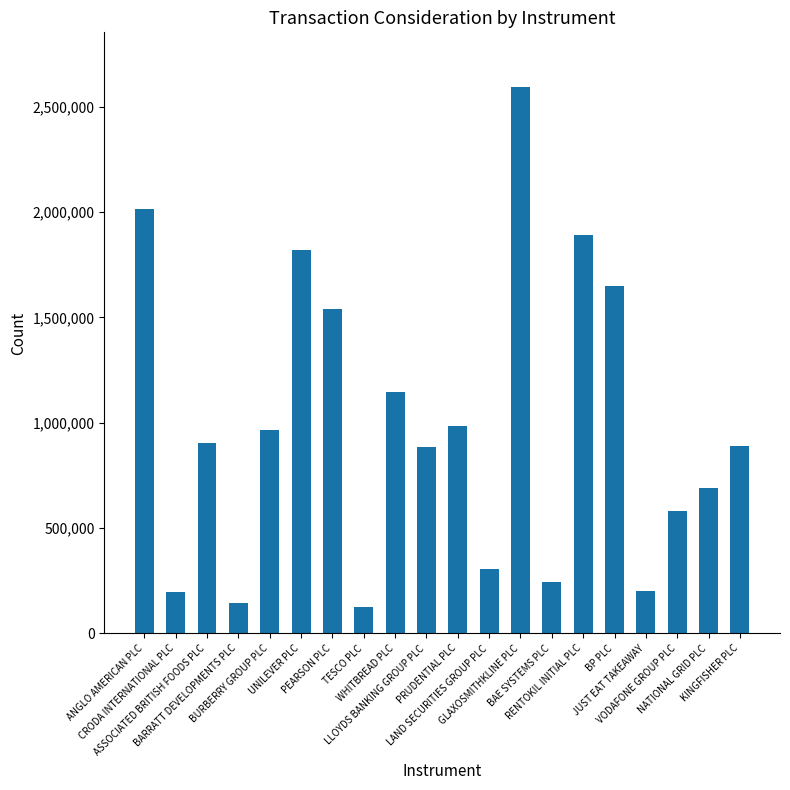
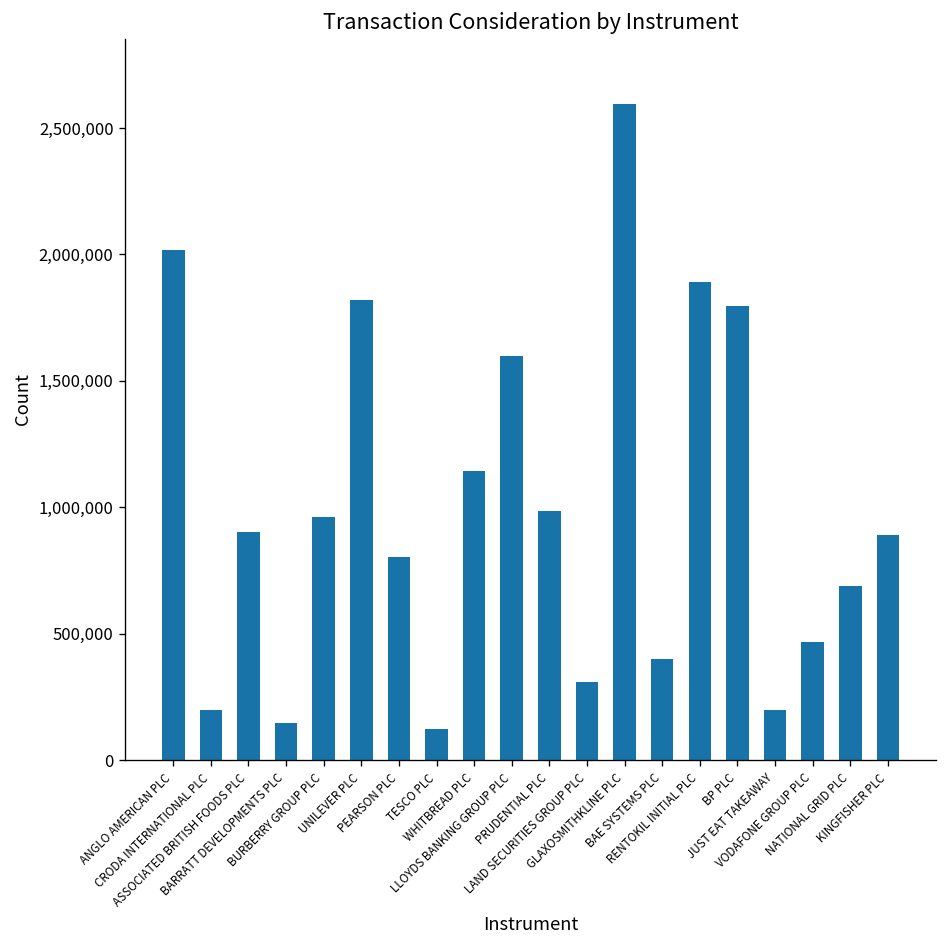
  {
    "ANGLO AMERICAN PLC": "2,020,000",
    "CRODA INTERNATIONAL PLC": "200,000",
    "ASSOCIATED BRITISH FOODS PLC": "900,000",
    "BARRATT DEVELOPMENTS PLC": "150,000",
    "BURBERRY GROUP PLC": "960,000",
    "UNILEVER PLC": "1,820,000",
-   "PEARSON PLC": "1,540,000",
+   "PEARSON PLC": "800,000",
    "TESCO PLC": "120,000",
    "WHITBREAD PLC": "1,140,000",
-   "LLOYDS BANKING GROUP PLC": "880,000",
+   "LLOYDS BANKING GROUP PLC": "1,600,000",
    "PRUDENTIAL PLC": "980,000",
    "LAND SECURITIES GROUP PLC": "310,000",
    "GLAXOSMITHKLINE PLC": "2,590,000",
-   "BAE SYSTEMS PLC": "250,000",
+   "BAE SYSTEMS PLC": "400,000",
    "RENTOKIL INITIAL PLC": "1,890,000",
-   "BP PLC": "1,650,000",
+   "BP PLC": "1,800,000",
    "JUST EAT TAKEAWAY": "200,000",
-   "VODAFONE GROUP PLC": "580,000",
+   "VODAFONE GROUP PLC": "470,000",
    "NATIONAL GRID PLC": "690,000",
    "KINGFISHER PLC": "890,000"
  }
